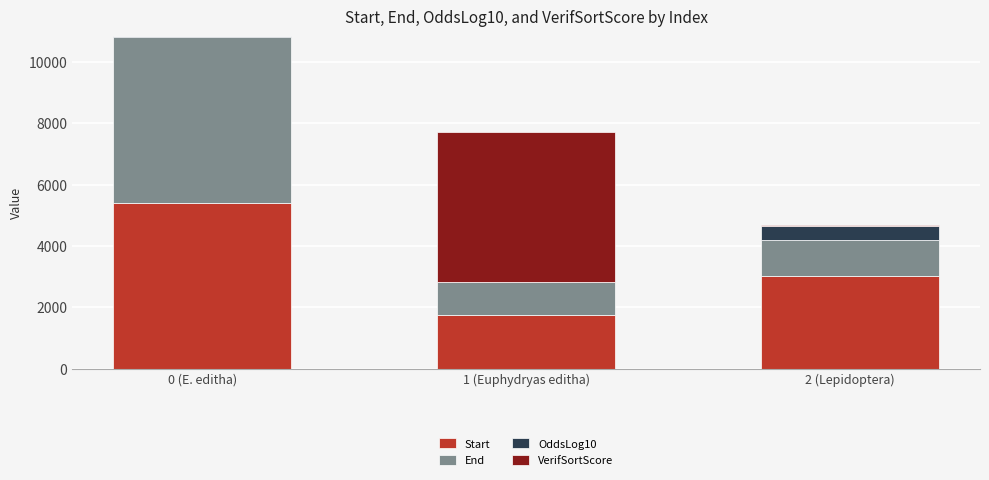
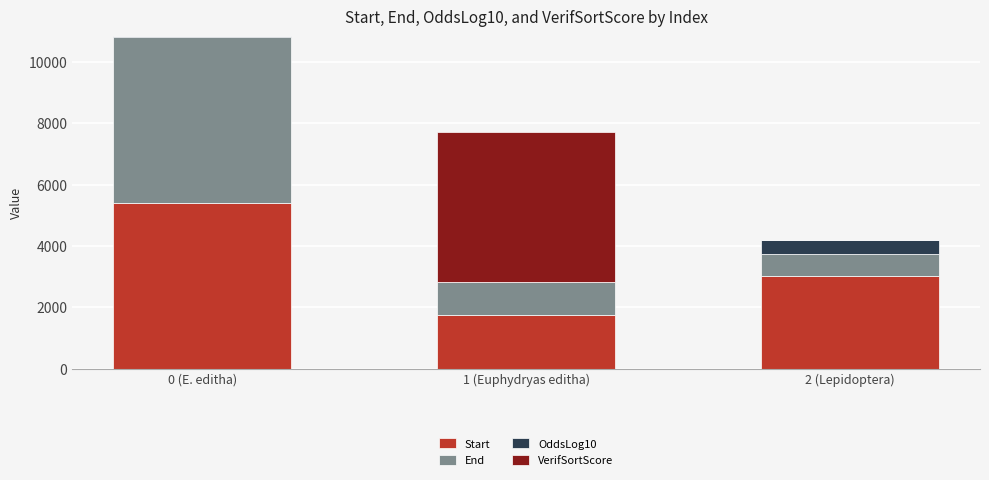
  {
    "Start": {
      "0 (E. editha)": 5400,
      "1 (Euphydryas editha)": 1800,
      "2 (Lepidoptera)": 3000
    },
    "End": {
      "0 (E. editha)": 5400,
      "1 (Euphydryas editha)": 1100,
-     "2 (Lepidoptera)": 1200
+     "2 (Lepidoptera)": 700
    },
    "OddsLog10": {
      "2 (Lepidoptera)": 500
    },
    "VerifSortScore": {
      "0 (E. editha)": 0,
      "1 (Euphydryas editha)": 4900
    }
  }
